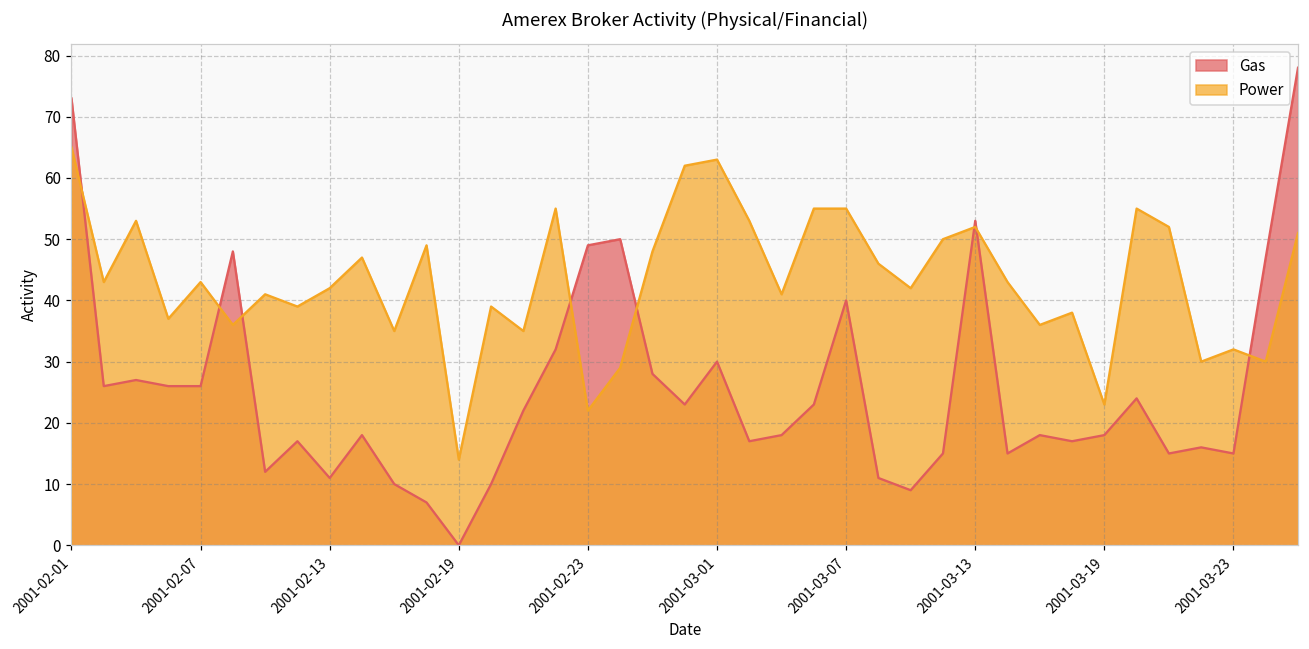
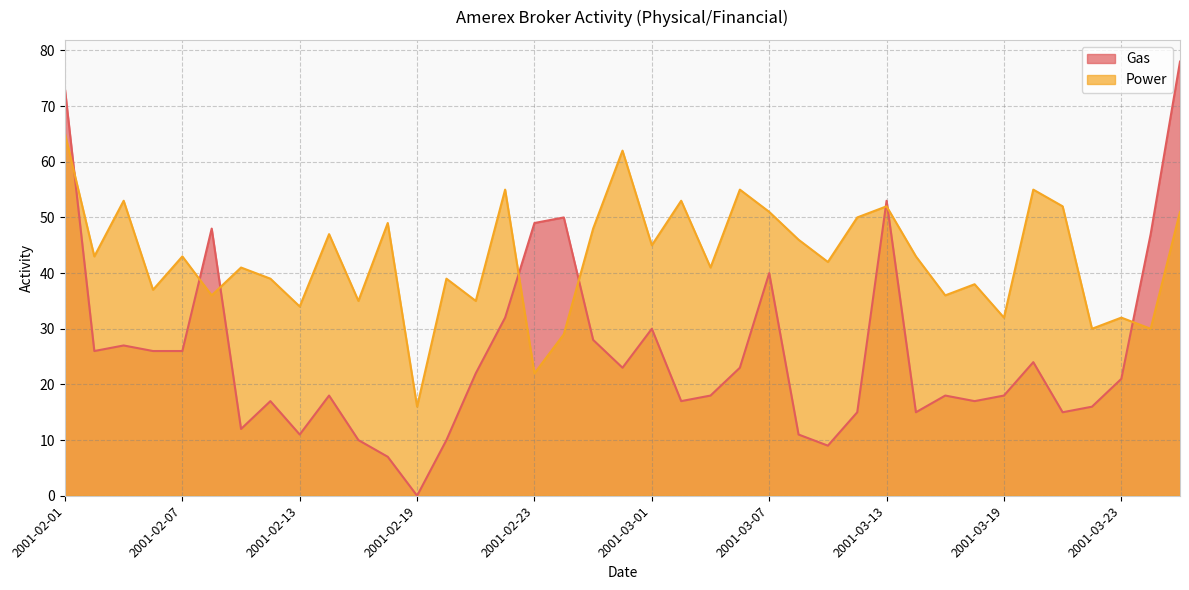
  {
    "Gas": {
      "2001-02-01": 73,
      "2001-02-07": 26,
      "2001-02-13": 11,
      "2001-02-19": 0,
      "2001-02-23": 49,
      "2001-03-01": 30,
      "2001-03-07": 40,
      "2001-03-13": 53,
      "2001-03-19": 18,
-     "2001-03-23": 15
+     "2001-03-23": 21
    },
    "Power": {
      "2001-02-01": 65,
      "2001-02-07": 43,
-     "2001-02-13": 42,
-     "2001-02-19": 14,
+     "2001-02-13": 34,
+     "2001-02-19": 16,
      "2001-02-23": 22,
-     "2001-03-01": 63,
-     "2001-03-07": 55,
+     "2001-03-01": 45,
+     "2001-03-07": 51,
      "2001-03-13": 52,
-     "2001-03-19": 23,
+     "2001-03-19": 32,
      "2001-03-23": 32
    }
  }
